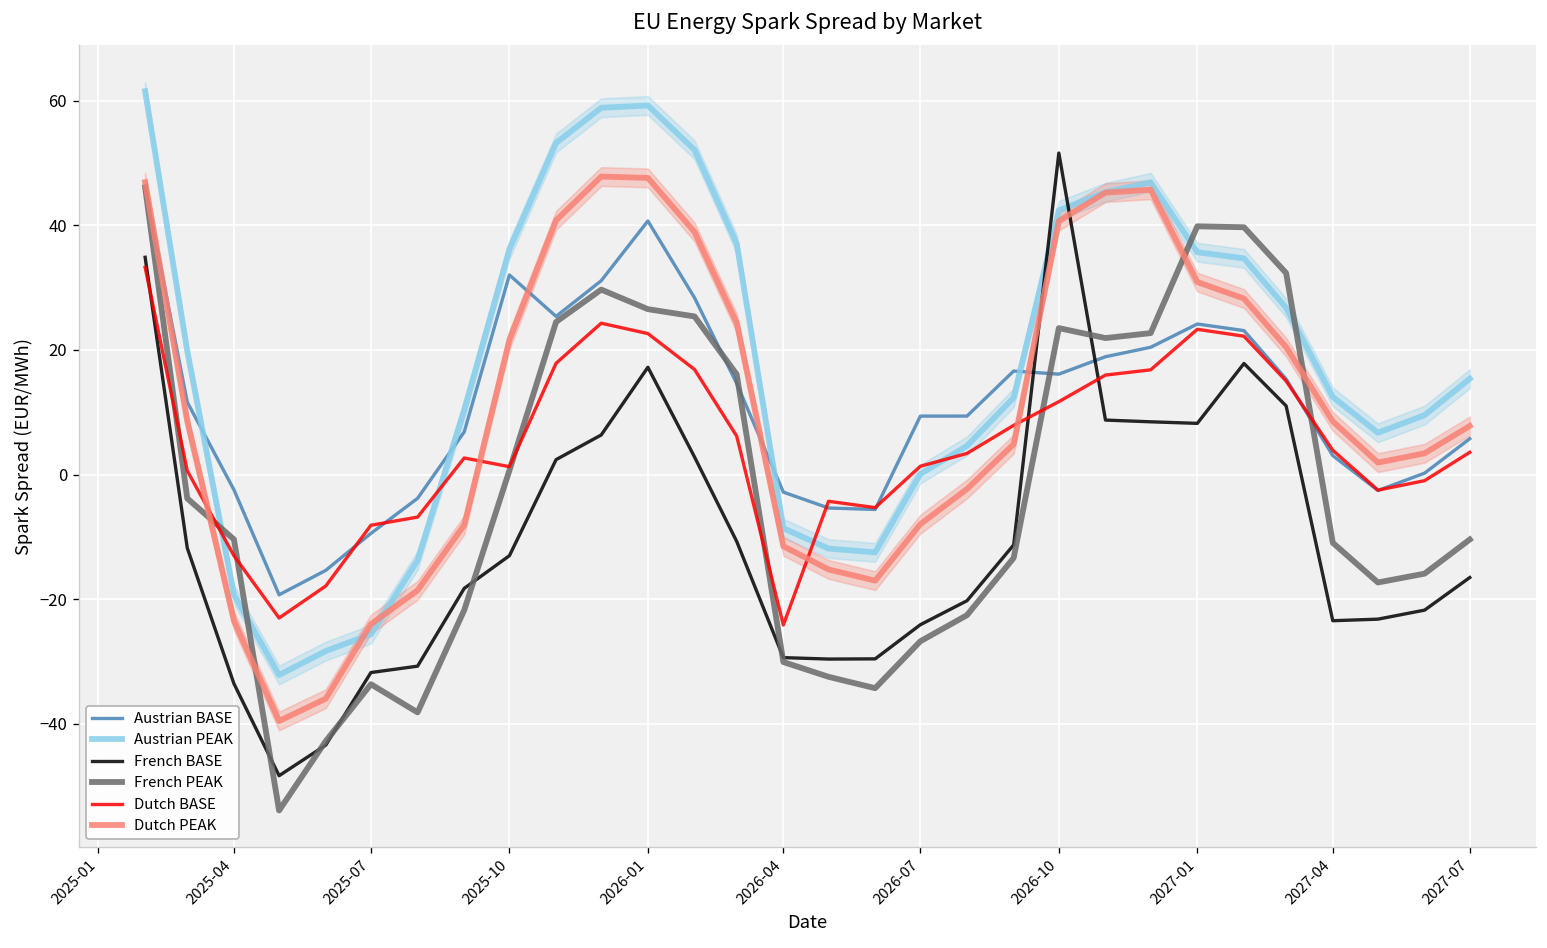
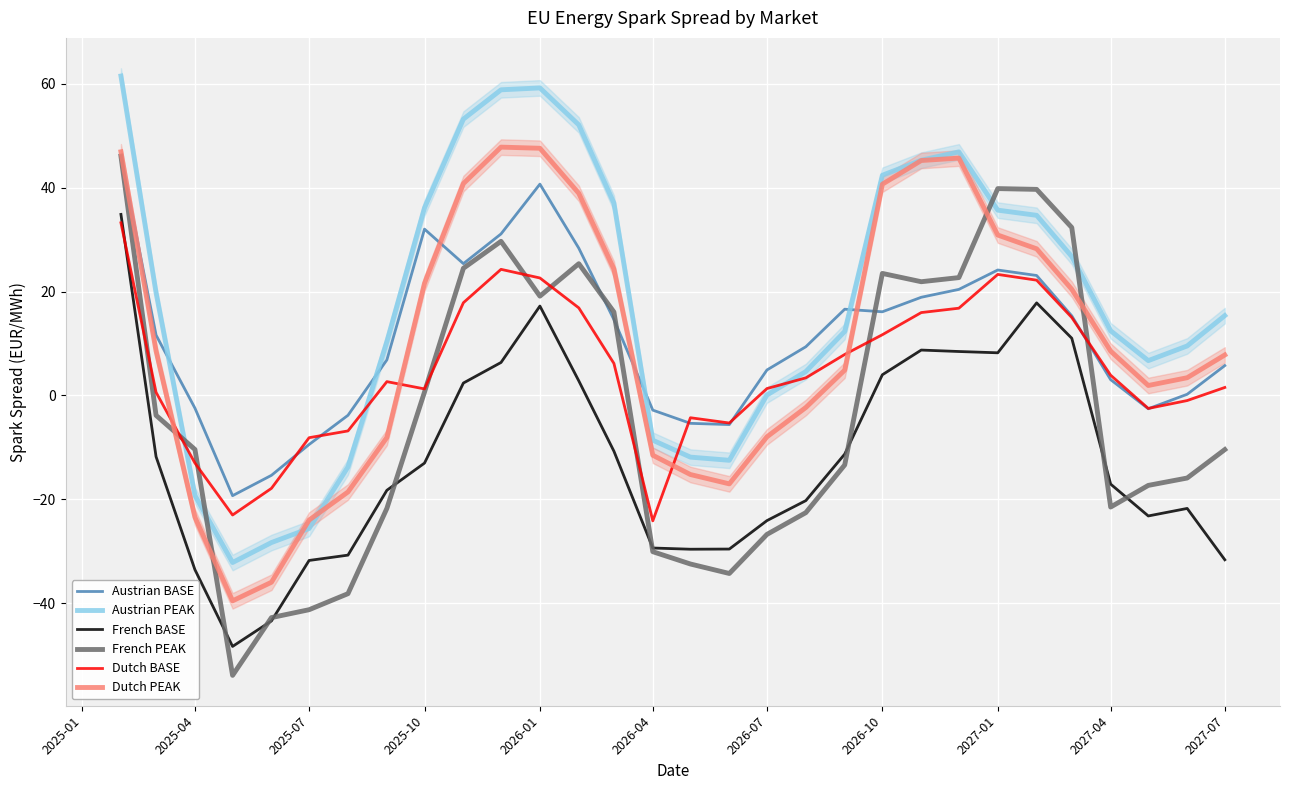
  {
    "Austrian BASE": {
      "2025-04": -2,
      "2025-07": -9,
      "2025-10": 32,
      "2026-01": 41,
      "2026-04": -3,
-     "2026-07": 9,
+     "2026-07": 5,
      "2026-10": 16,
      "2027-01": 24,
      "2027-04": 3,
      "2027-07": 6
    },
    "French BASE": {
      "2025-04": -34,
      "2025-07": -32,
      "2025-10": -13,
      "2026-01": 17,
      "2026-04": -29,
      "2026-07": -24,
-     "2026-10": 52,
+     "2026-10": 4,
      "2027-01": 8,
-     "2027-04": -23,
-     "2027-07": -17
+     "2027-04": -17,
+     "2027-07": -32
    },
    "French PEAK": {
      "2025-04": -10,
-     "2025-07": -34,
+     "2025-07": -41,
      "2025-10": 1,
-     "2026-01": 27,
+     "2026-01": 19,
      "2026-04": -30,
      "2026-07": -27,
      "2026-10": 23,
      "2027-01": 40,
-     "2027-04": -11,
+     "2027-04": -21,
      "2027-07": -10
    },
    "Dutch BASE": {
      "2025-04": -13,
      "2025-07": -8,
      "2025-10": 1,
      "2026-01": 23,
      "2026-04": -24,
      "2026-10": 12,
      "2027-01": 23,
      "2027-04": 4,
-     "2027-07": 4
+     "2027-07": 2
    }
  }
